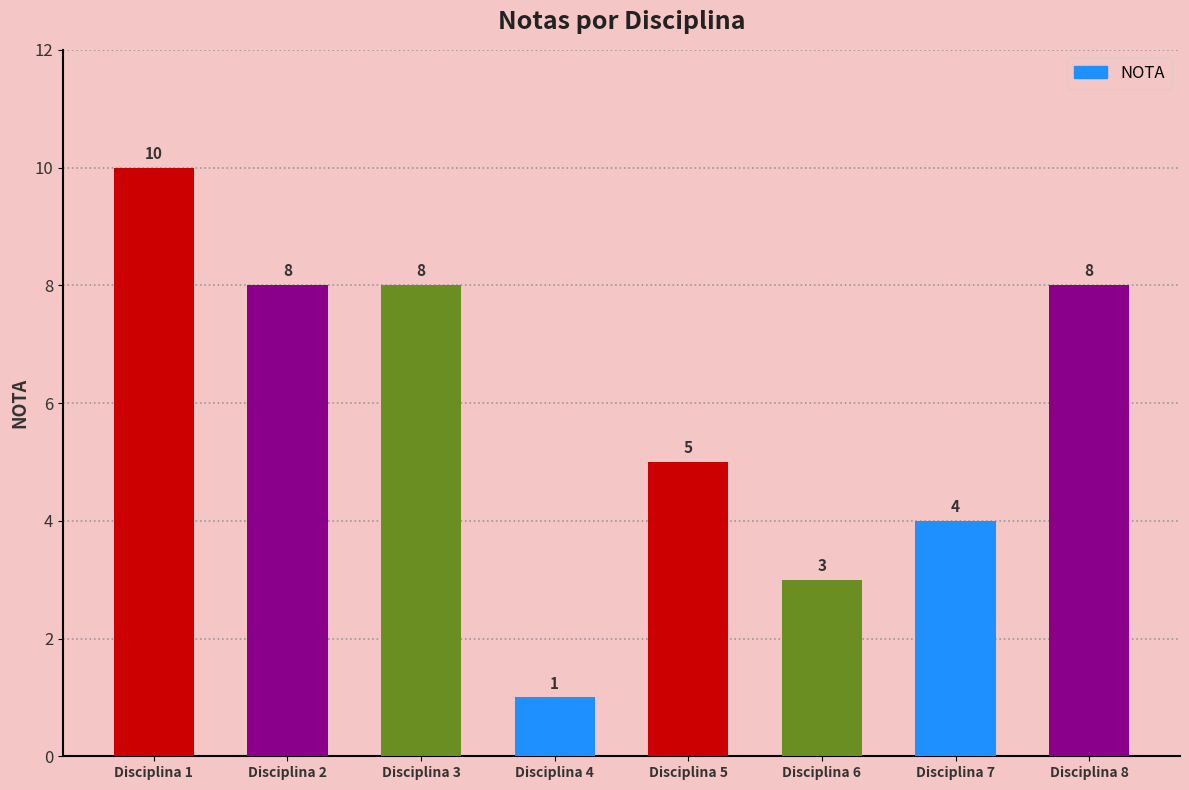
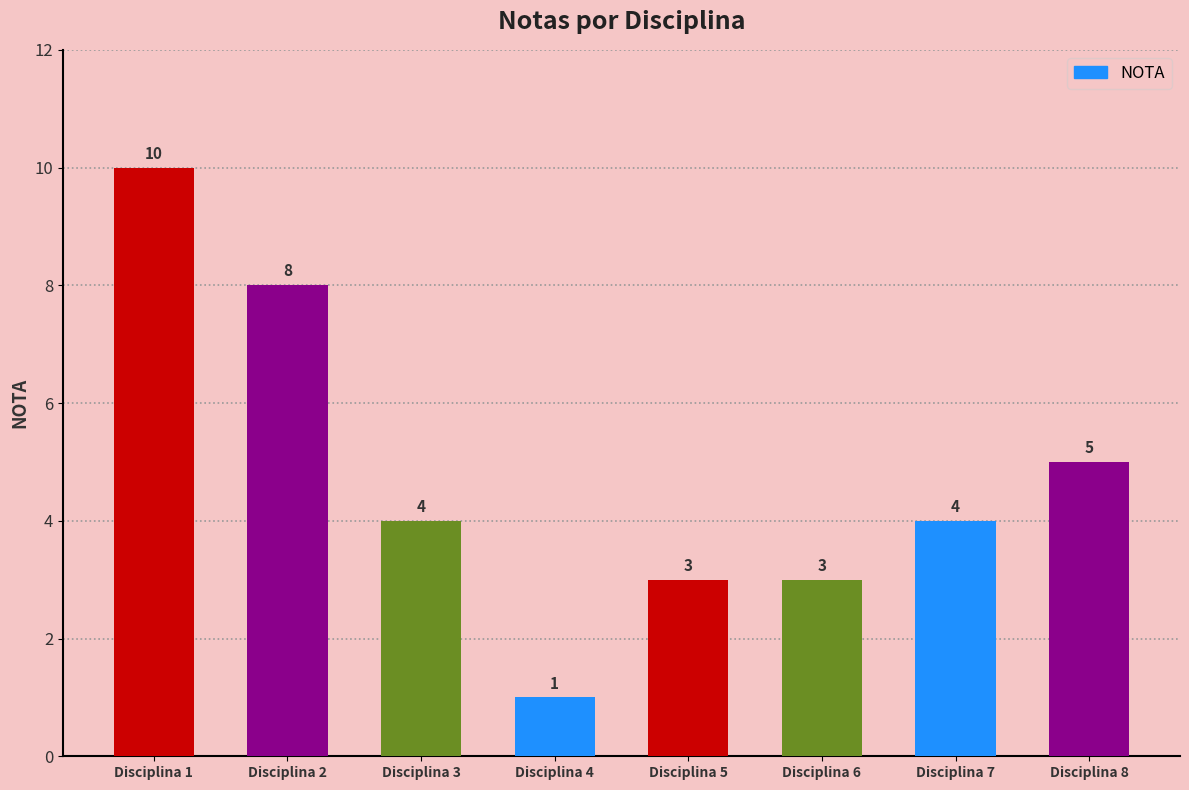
  {
    "Disciplina 1": 10,
    "Disciplina 2": 8,
-   "Disciplina 3": 8,
+   "Disciplina 3": 4,
    "Disciplina 4": 1,
-   "Disciplina 5": 5,
+   "Disciplina 5": 3,
    "Disciplina 6": 3,
    "Disciplina 7": 4,
-   "Disciplina 8": 8
+   "Disciplina 8": 5
  }
